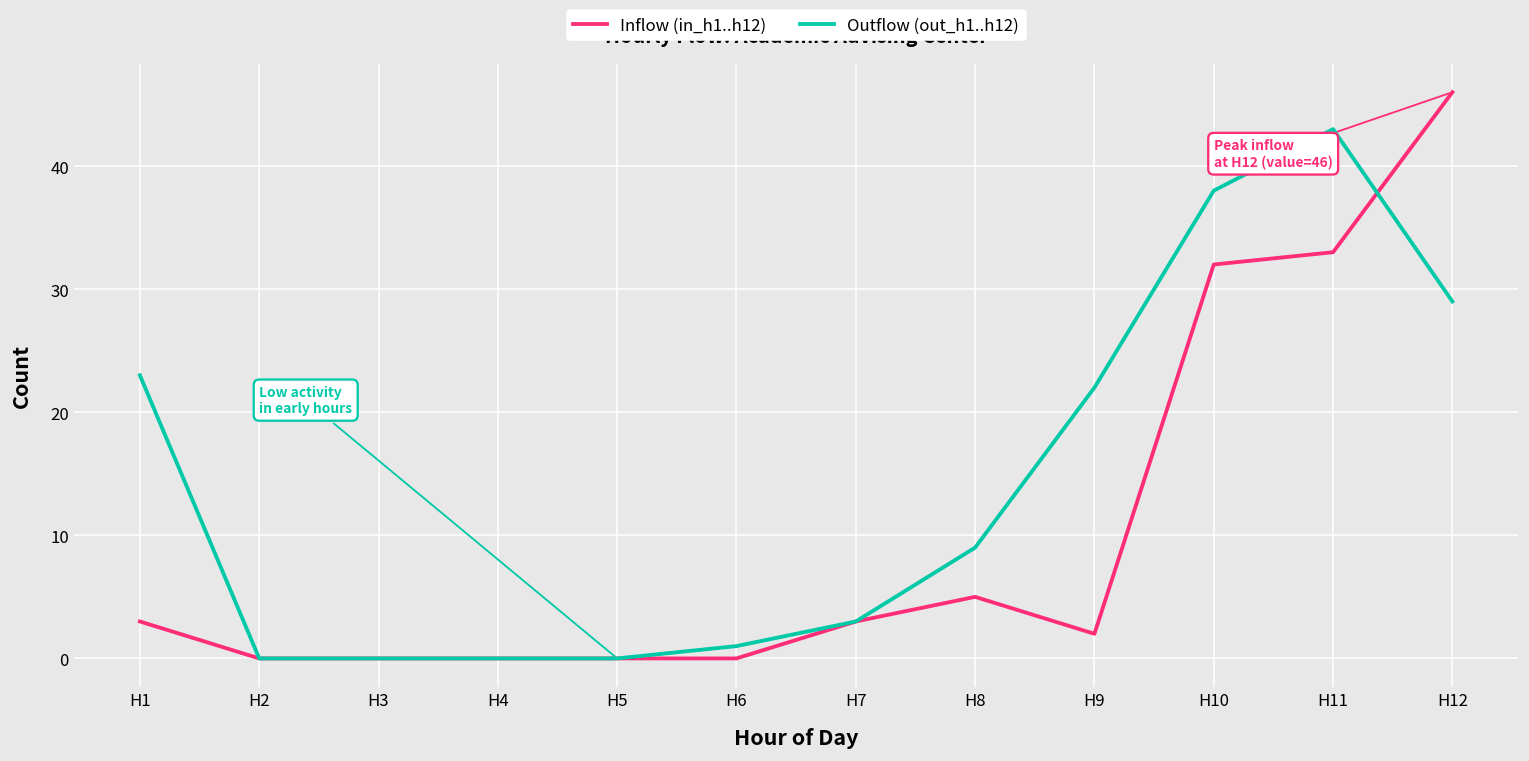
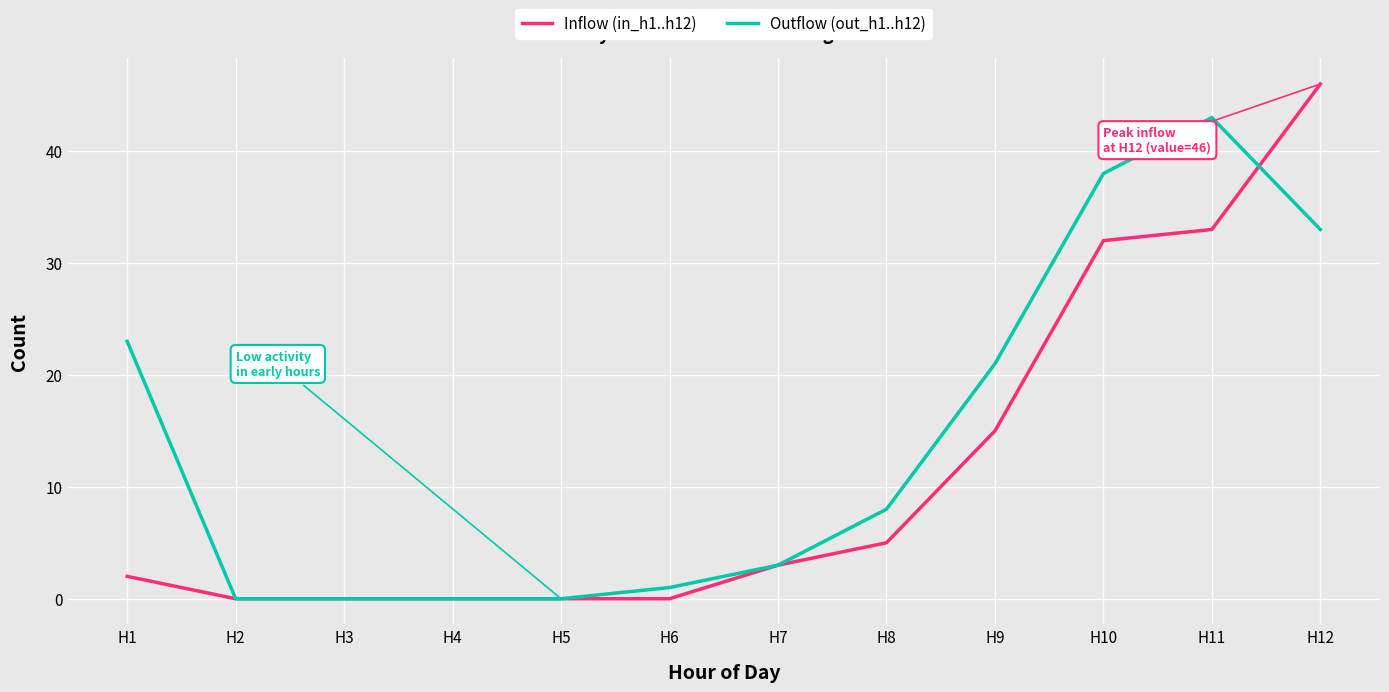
  {
    "Inflow (in_h1..h12)": {
-     "H1": 3,
+     "H1": 2,
      "H6": 0,
      "H8": 5,
-     "H9": 2,
+     "H9": 15,
      "H10": 32,
      "H11": 33,
      "H12": 46
    },
    "Outflow (out_h1..h12)": {
      "H1": 23,
      "H6": 1,
-     "H8": 9,
-     "H9": 22,
+     "H8": 8,
+     "H9": 21,
      "H10": 38,
-     "H12": 29
+     "H12": 33
    }
  }
